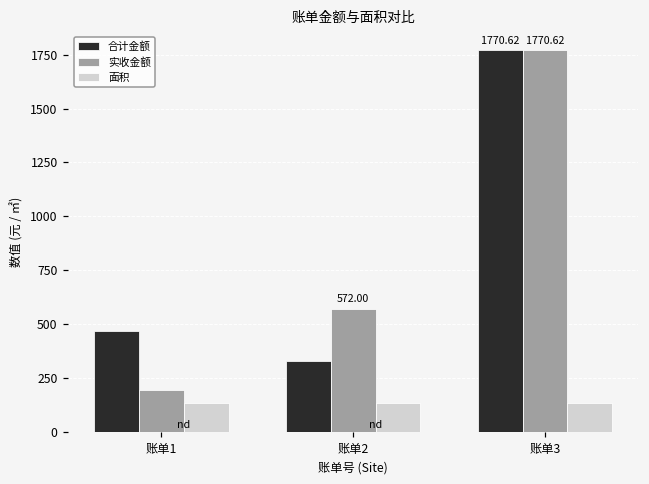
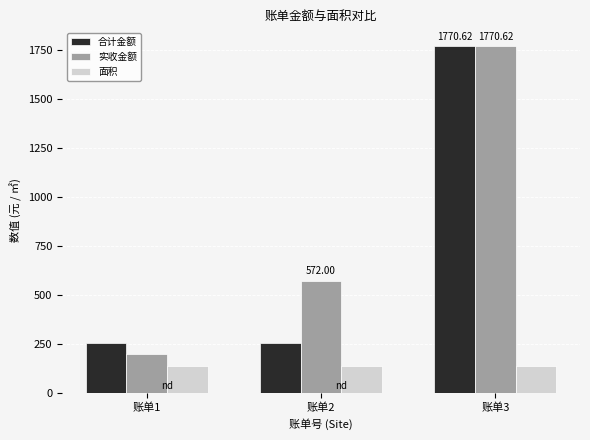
  {
    "合计金额": {
-     "账单1": 470,
-     "账单2": 330
+     "账单1": 250,
+     "账单2": 250
    },
    "实收金额": {
      "账单2": 572.00,
      "账单3": 1770.62
    },
    "面积": {
      "账单1": 130,
      "账单2": 130,
      "账单3": 130
    }
  }
